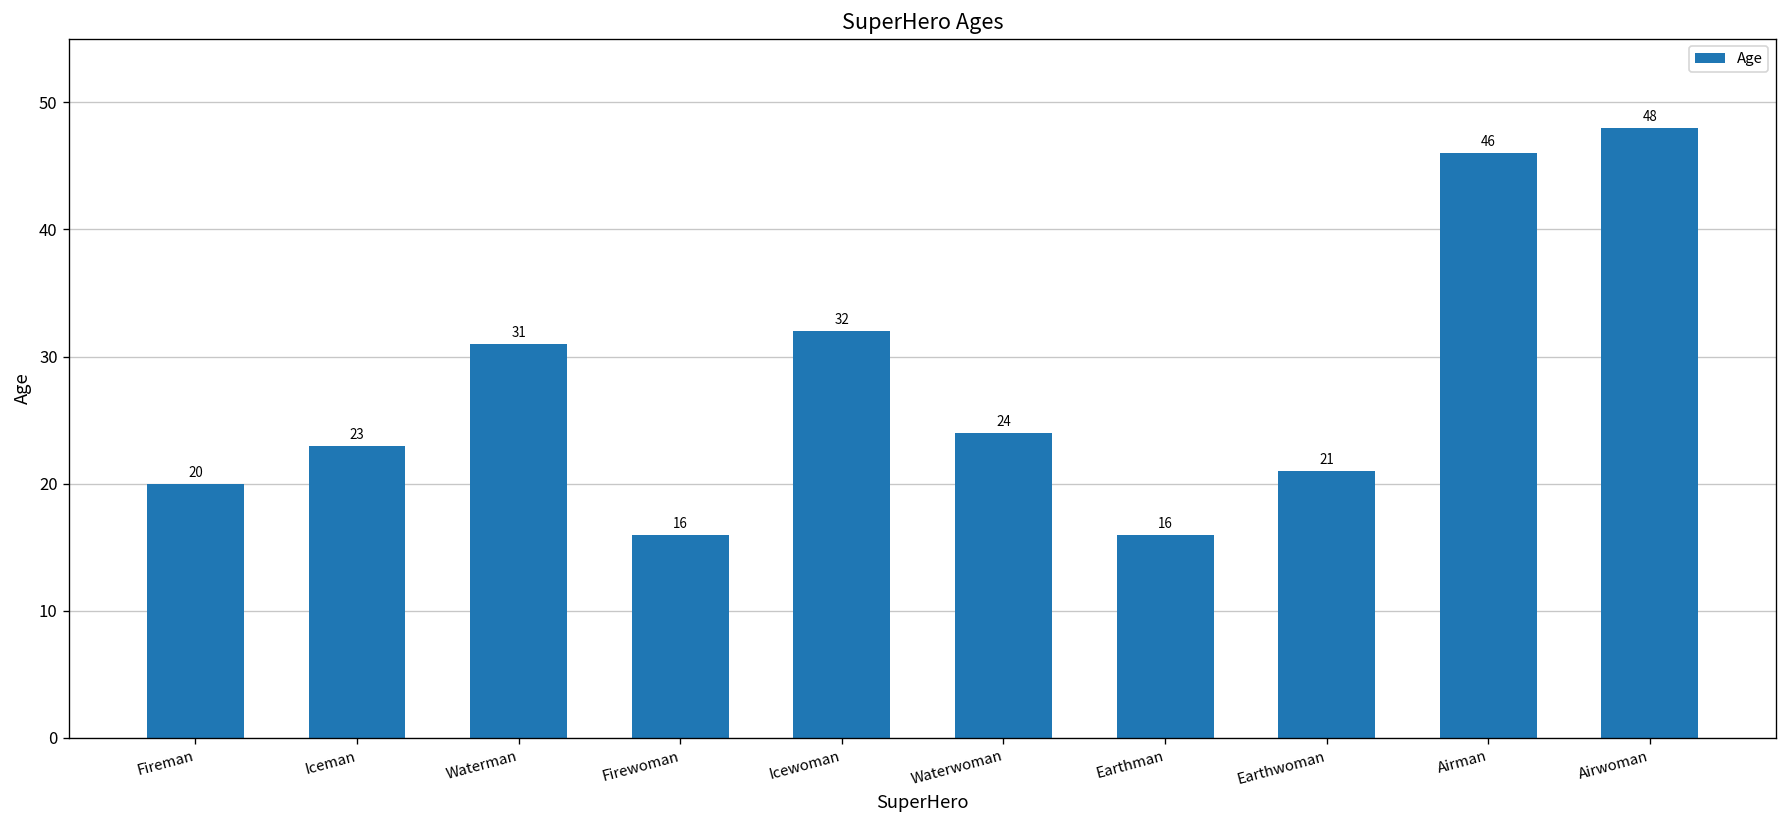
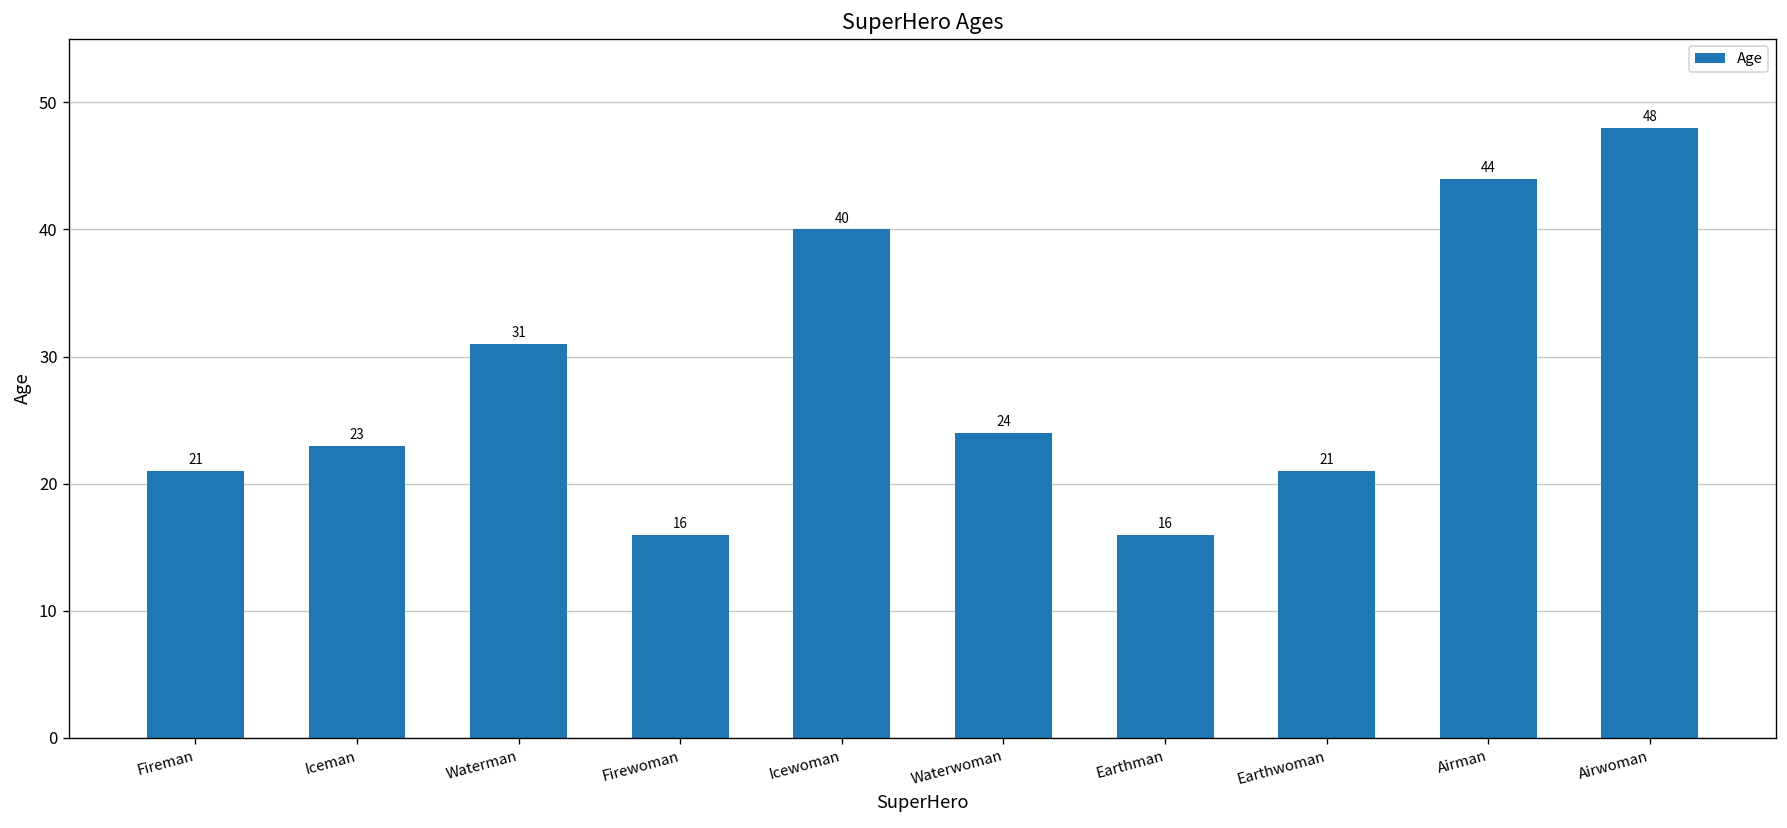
  {
-   "Fireman": 20,
+   "Fireman": 21,
    "Iceman": 23,
    "Waterman": 31,
    "Firewoman": 16,
-   "Icewoman": 32,
+   "Icewoman": 40,
    "Waterwoman": 24,
    "Earthman": 16,
    "Earthwoman": 21,
-   "Airman": 46,
+   "Airman": 44,
    "Airwoman": 48
  }
